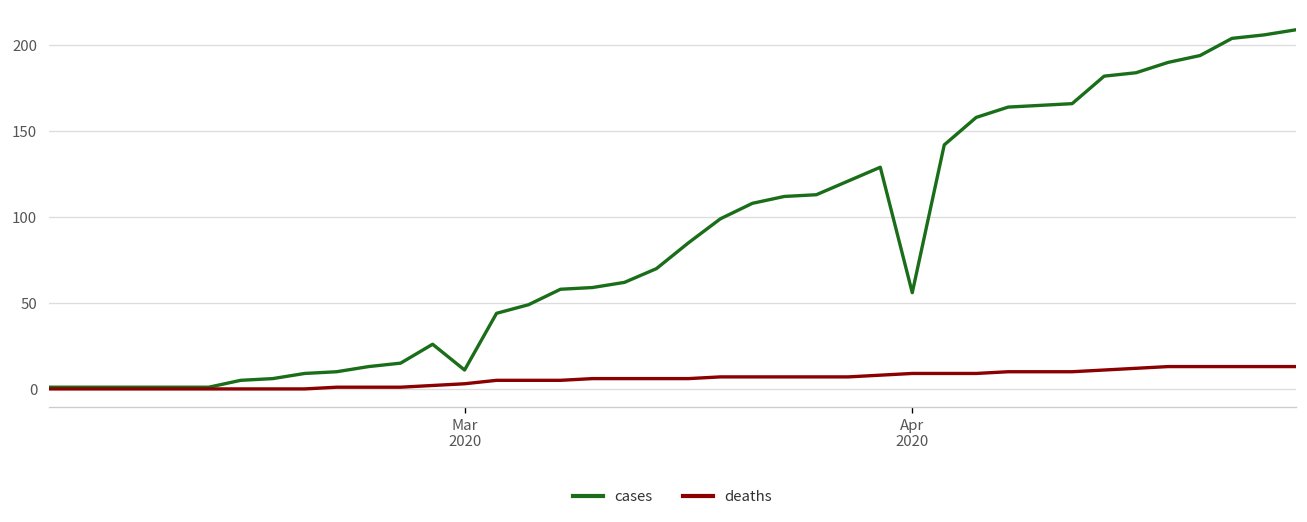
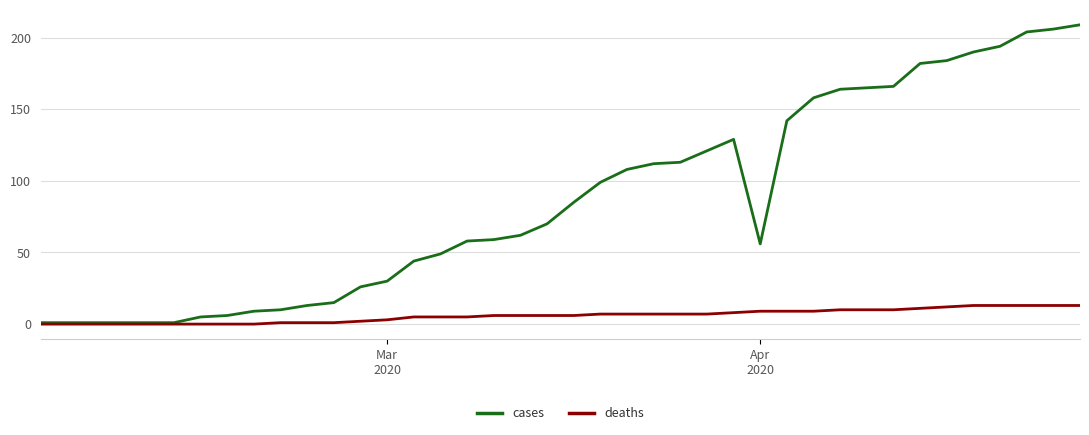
  {
    "cases": {
-     "Mar 2020": 11,
+     "Mar 2020": 30,
      "Apr 2020": 56
    },
    "deaths": {
      "Mar 2020": 3,
      "Apr 2020": 9
    }
  }
